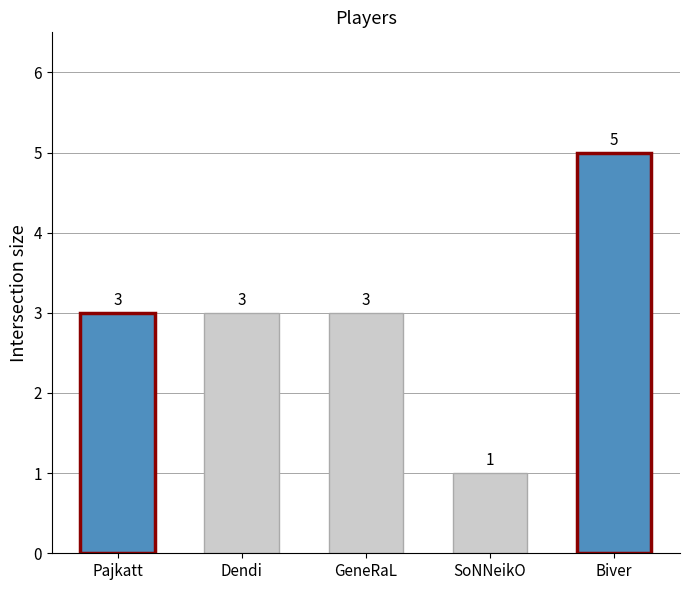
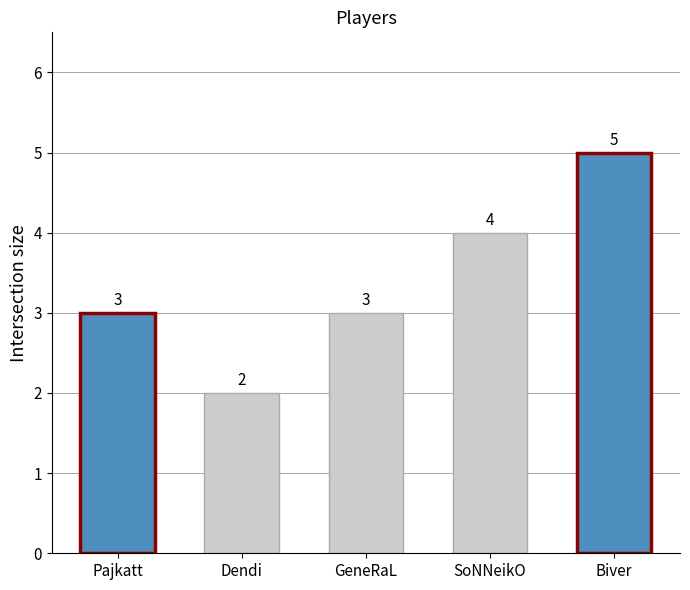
  {
    "Pajkatt": 3,
-   "Dendi": 3,
+   "Dendi": 2,
    "GeneRaL": 3,
-   "SoNNeikO": 1,
+   "SoNNeikO": 4,
    "Biver": 5
  }
